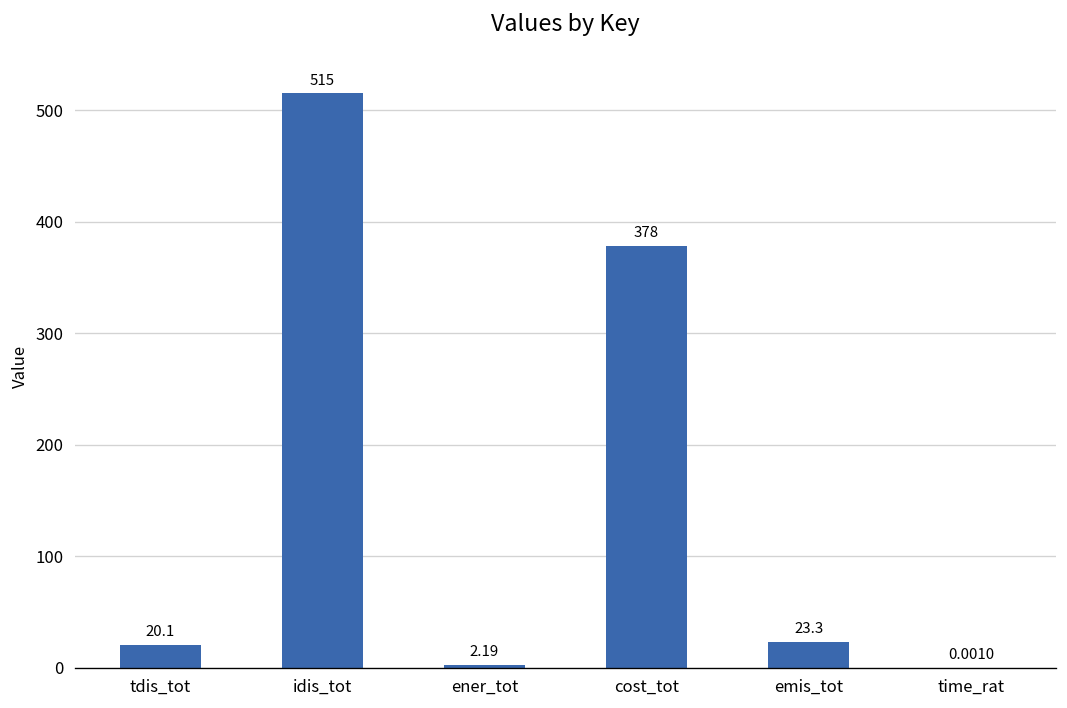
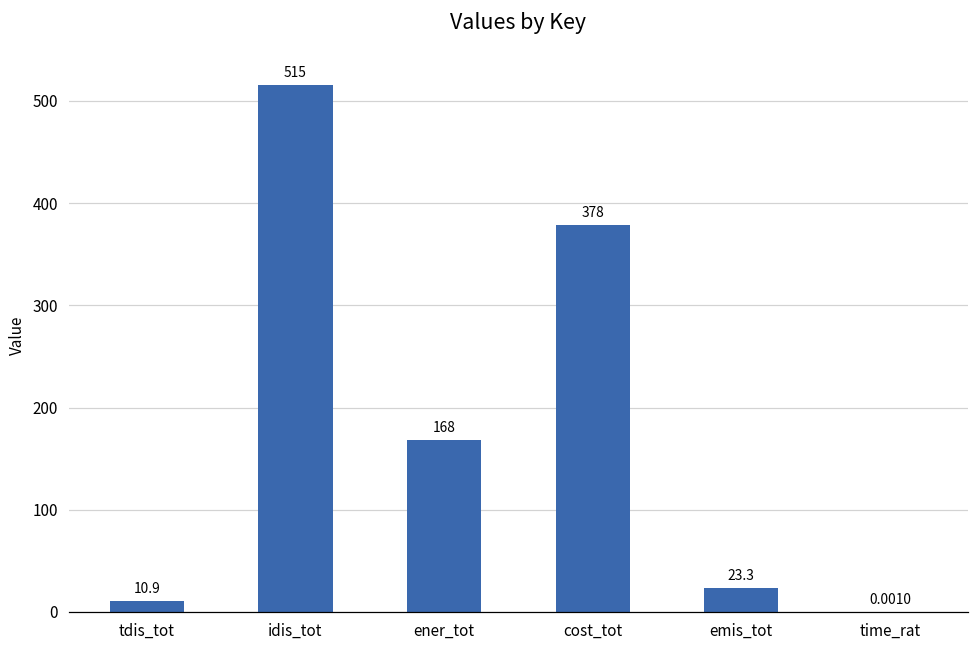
  {
-   "tdis_tot": 20.1,
+   "tdis_tot": 10.9,
    "idis_tot": 515,
-   "ener_tot": 2.19,
+   "ener_tot": 168,
    "cost_tot": 378,
    "emis_tot": 23.3,
    "time_rat": 0.0010
  }
